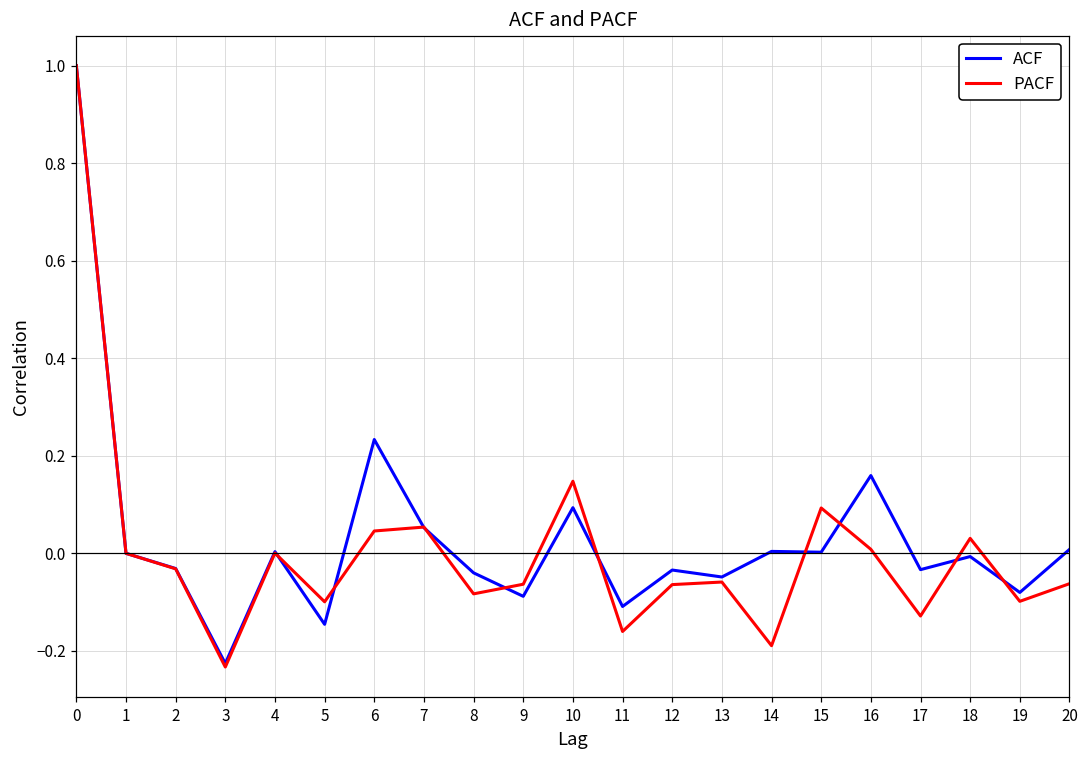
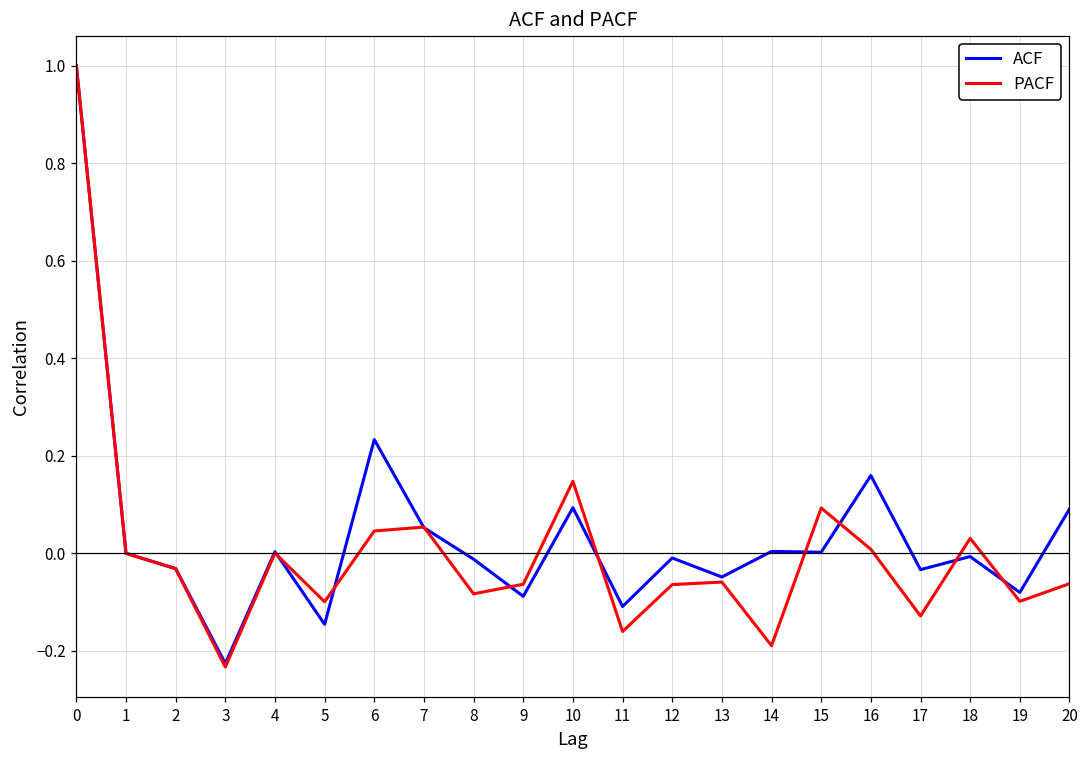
  {
    "ACF": {
      "3": -0.23,
      "5": -0.15,
      "6": 0.23,
-     "8": -0.04,
+     "8": -0.01,
      "9": -0.09,
      "10": 0.09,
      "11": -0.11,
-     "12": -0.03,
+     "12": -0.01,
      "13": -0.05,
      "14": 0.00,
      "15": 0.00,
      "16": 0.16,
      "17": -0.03,
      "18": -0.01,
      "19": -0.08,
-     "20": 0.01
+     "20": 0.09
    },
    "PACF": {
      "3": -0.23,
      "5": -0.10,
      "6": 0.05,
      "8": -0.08,
      "9": -0.06,
      "10": 0.15,
      "11": -0.16,
      "12": -0.06,
      "13": -0.06,
      "14": -0.19,
      "15": 0.09,
      "16": 0.01,
      "17": -0.13,
      "18": 0.03,
      "19": -0.10,
      "20": -0.06
    }
  }
